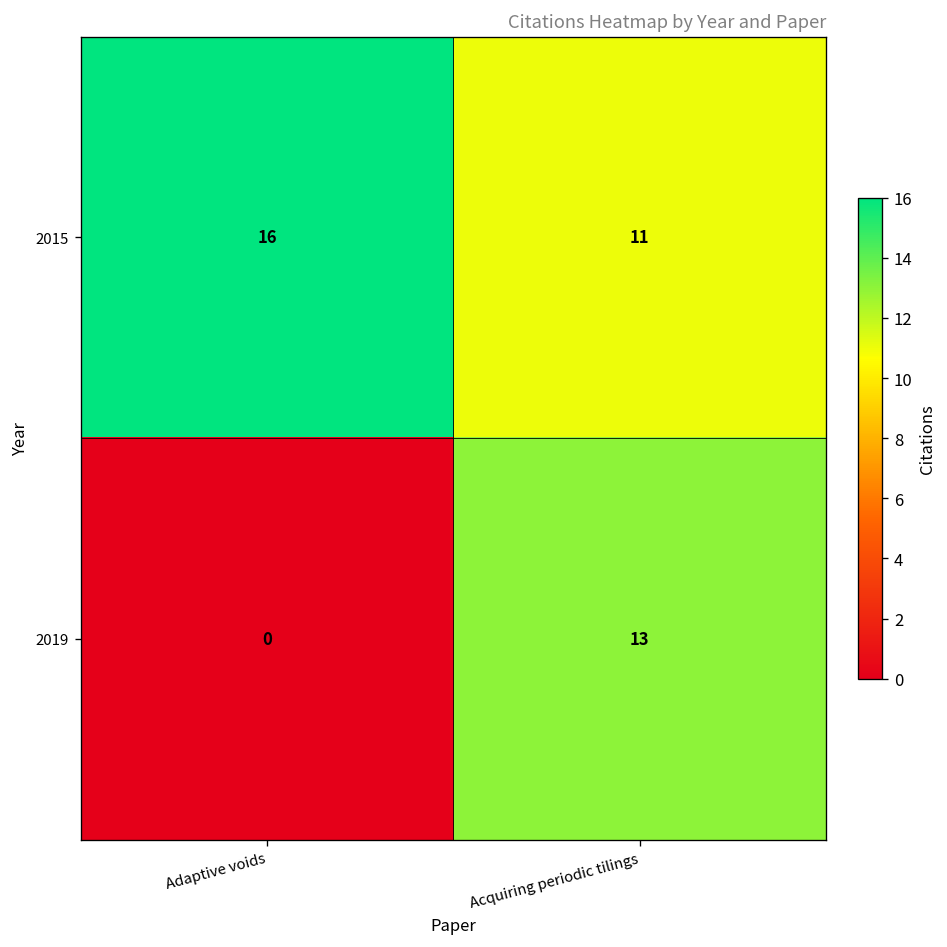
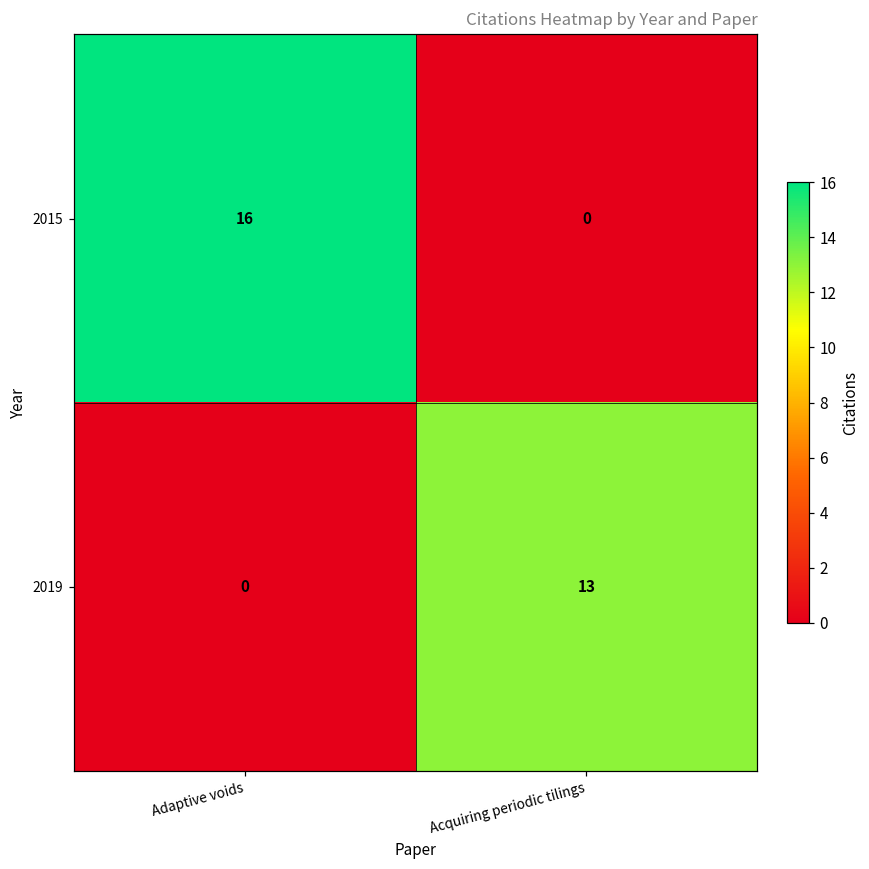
  {
    "2015": {
      "Adaptive voids": 16,
-     "Acquiring periodic tilings": 11
+     "Acquiring periodic tilings": 0
    },
    "2019": {
      "Adaptive voids": 0,
      "Acquiring periodic tilings": 13
    }
  }
